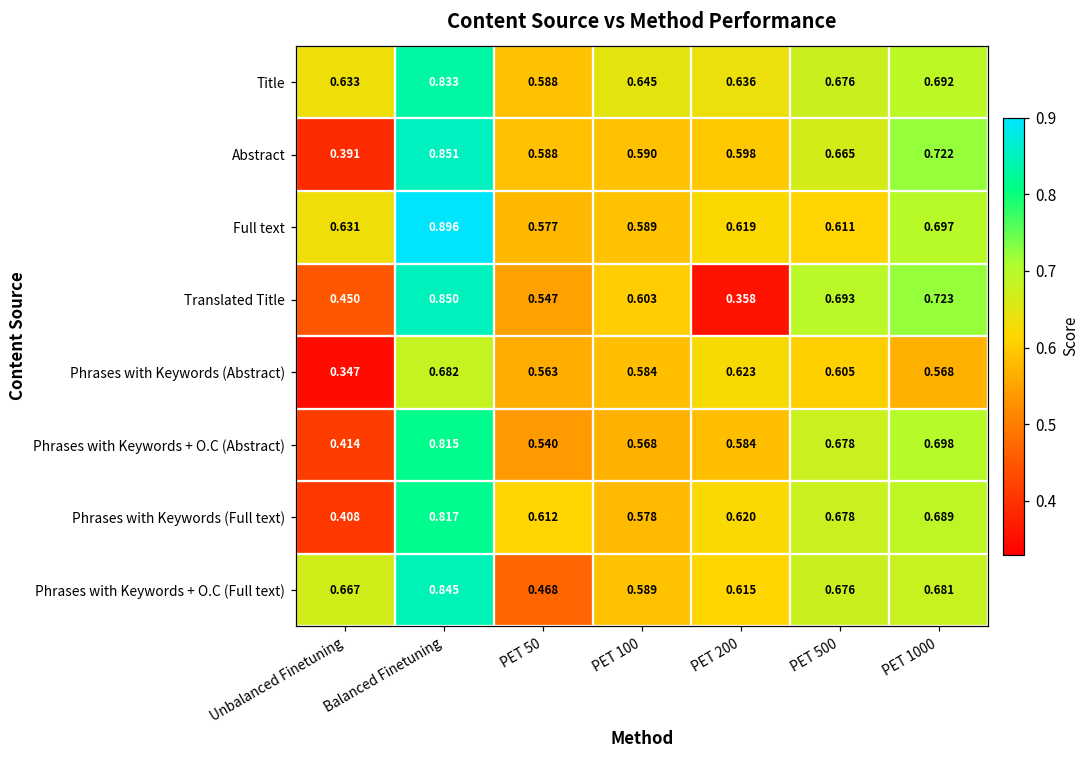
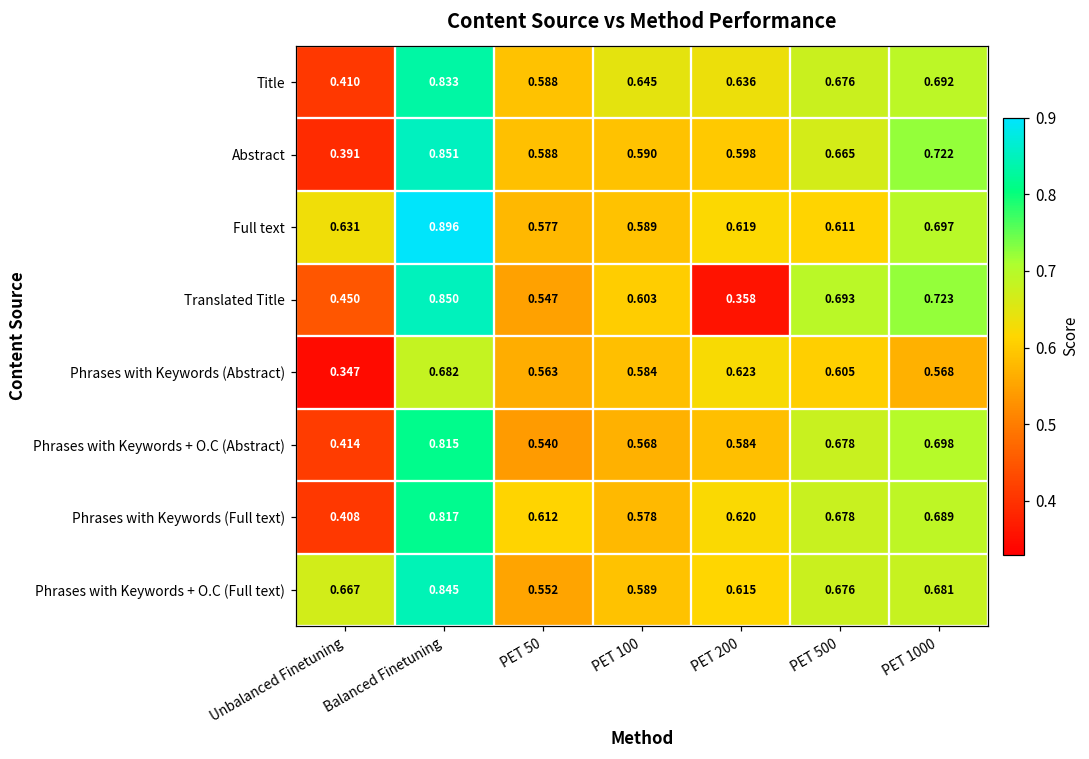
  {
    "Title": {
-     "Unbalanced Finetuning": 0.633,
+     "Unbalanced Finetuning": 0.410,
      "Balanced Finetuning": 0.833,
      "PET 50": 0.588,
      "PET 100": 0.645,
      "PET 200": 0.636,
      "PET 500": 0.676,
      "PET 1000": 0.692
    },
    "Abstract": {
      "Unbalanced Finetuning": 0.391,
      "Balanced Finetuning": 0.851,
      "PET 50": 0.588,
      "PET 100": 0.590,
      "PET 200": 0.598,
      "PET 500": 0.665,
      "PET 1000": 0.722
    },
    "Full text": {
      "Unbalanced Finetuning": 0.631,
      "Balanced Finetuning": 0.896,
      "PET 50": 0.577,
      "PET 100": 0.589,
      "PET 200": 0.619,
      "PET 500": 0.611,
      "PET 1000": 0.697
    },
    "Translated Title": {
      "Unbalanced Finetuning": 0.450,
      "Balanced Finetuning": 0.850,
      "PET 50": 0.547,
      "PET 100": 0.603,
      "PET 200": 0.358,
      "PET 500": 0.693,
      "PET 1000": 0.723
    },
    "Phrases with Keywords (Abstract)": {
      "Unbalanced Finetuning": 0.347,
      "Balanced Finetuning": 0.682,
      "PET 50": 0.563,
      "PET 100": 0.584,
      "PET 200": 0.623,
      "PET 500": 0.605,
      "PET 1000": 0.568
    },
    "Phrases with Keywords + O.C (Abstract)": {
      "Unbalanced Finetuning": 0.414,
      "Balanced Finetuning": 0.815,
      "PET 50": 0.540,
      "PET 100": 0.568,
      "PET 200": 0.584,
      "PET 500": 0.678,
      "PET 1000": 0.698
    },
    "Phrases with Keywords (Full text)": {
      "Unbalanced Finetuning": 0.408,
      "Balanced Finetuning": 0.817,
      "PET 50": 0.612,
      "PET 100": 0.578,
      "PET 200": 0.620,
      "PET 500": 0.678,
      "PET 1000": 0.689
    },
    "Phrases with Keywords + O.C (Full text)": {
      "Unbalanced Finetuning": 0.667,
      "Balanced Finetuning": 0.845,
-     "PET 50": 0.468,
+     "PET 50": 0.552,
      "PET 100": 0.589,
      "PET 200": 0.615,
      "PET 500": 0.676,
      "PET 1000": 0.681
    }
  }
